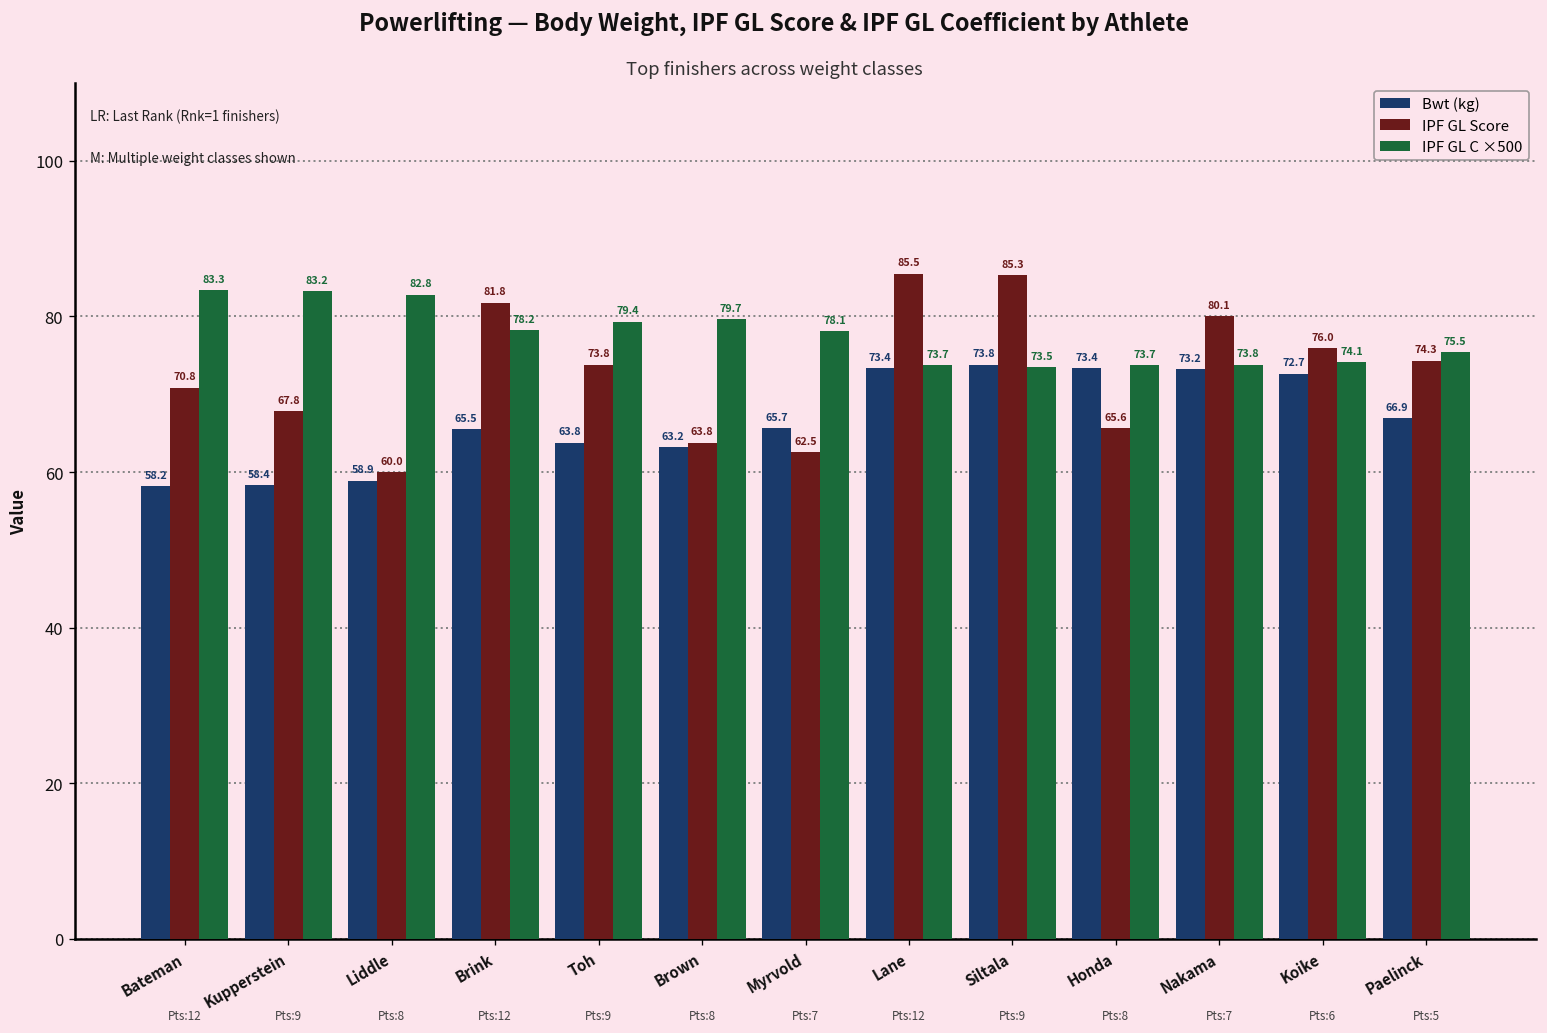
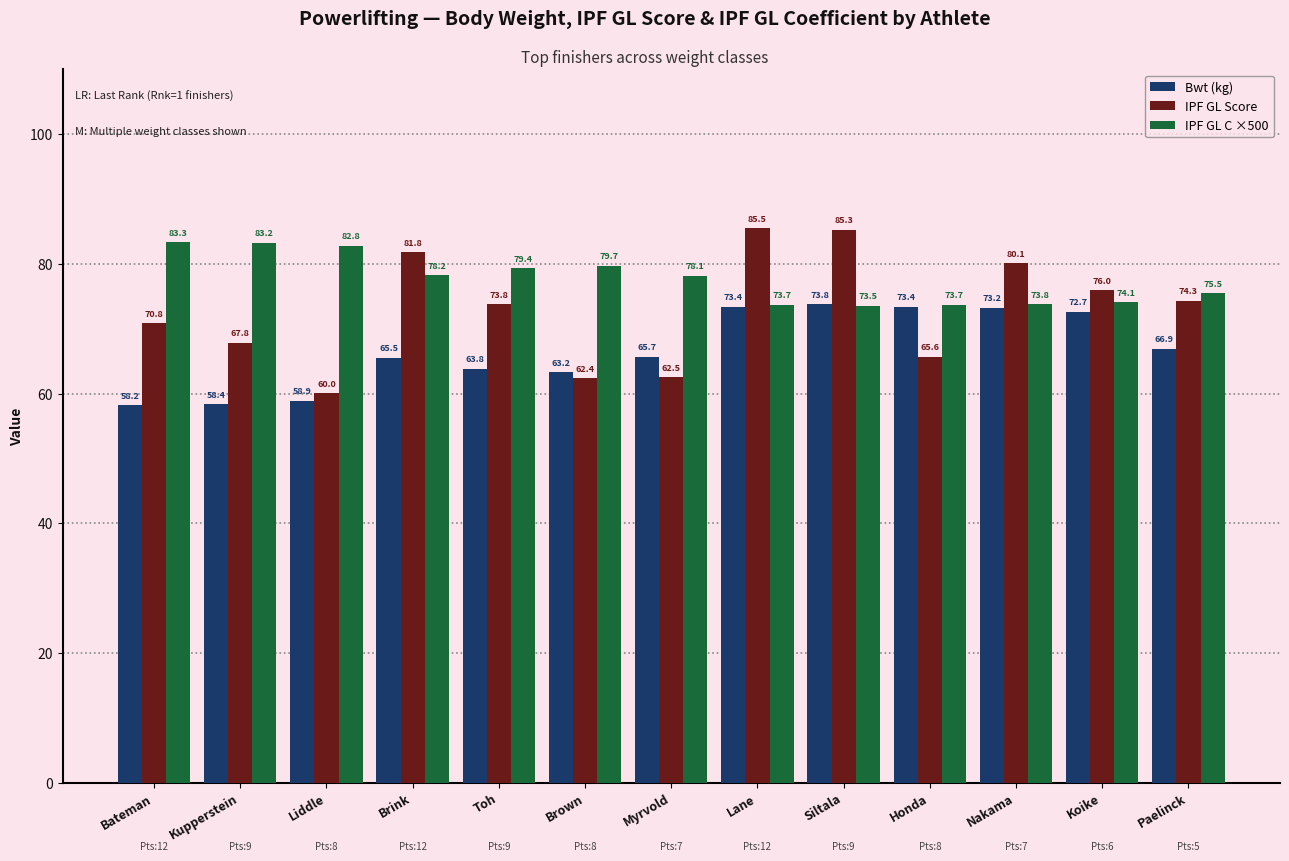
  {
    "Bwt (kg)": {
      "Bateman": 58.2,
      "Kupperstein": 58.4,
      "Liddle": 58.9,
      "Brink": 65.5,
      "Toh": 63.8,
      "Brown": 63.2,
      "Myrvold": 65.7,
      "Lane": 73.4,
      "Siltala": 73.8,
      "Honda": 73.4,
      "Nakama": 73.2,
      "Koike": 72.7,
      "Paelinck": 66.9
    },
    "IPF GL Score": {
      "Bateman": 70.8,
      "Kupperstein": 67.8,
      "Liddle": 60.0,
      "Brink": 81.8,
      "Toh": 73.8,
-     "Brown": 63.8,
+     "Brown": 62.4,
      "Myrvold": 62.5,
      "Lane": 85.5,
      "Siltala": 85.3,
      "Honda": 65.6,
      "Nakama": 80.1,
      "Koike": 76.0,
      "Paelinck": 74.3
    },
    "IPF GL C ×500": {
      "Bateman": 83.3,
      "Kupperstein": 83.2,
      "Liddle": 82.8,
      "Brink": 78.2,
      "Toh": 79.4,
      "Brown": 79.7,
      "Myrvold": 78.1,
      "Lane": 73.7,
      "Siltala": 73.5,
      "Honda": 73.7,
      "Nakama": 73.8,
      "Koike": 74.1,
      "Paelinck": 75.5
    }
  }
